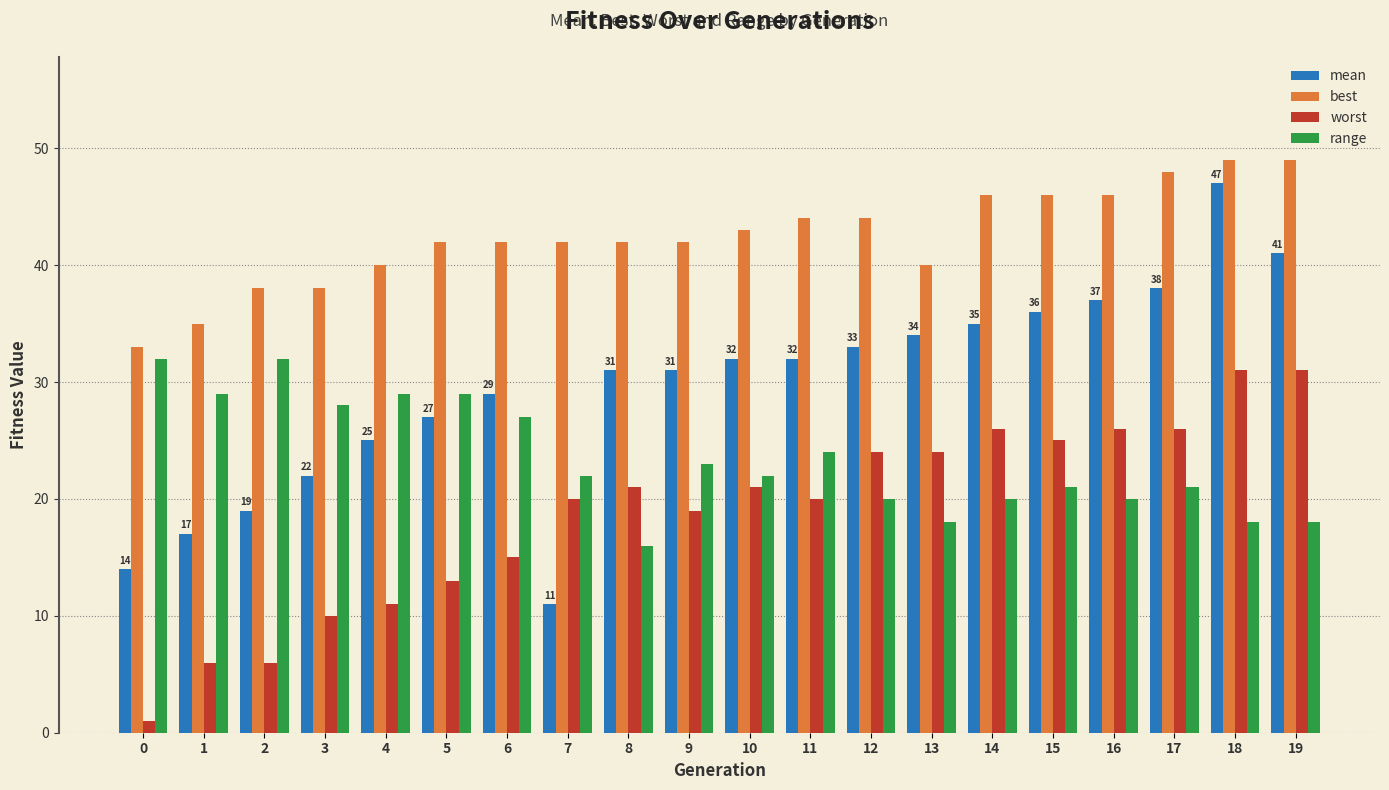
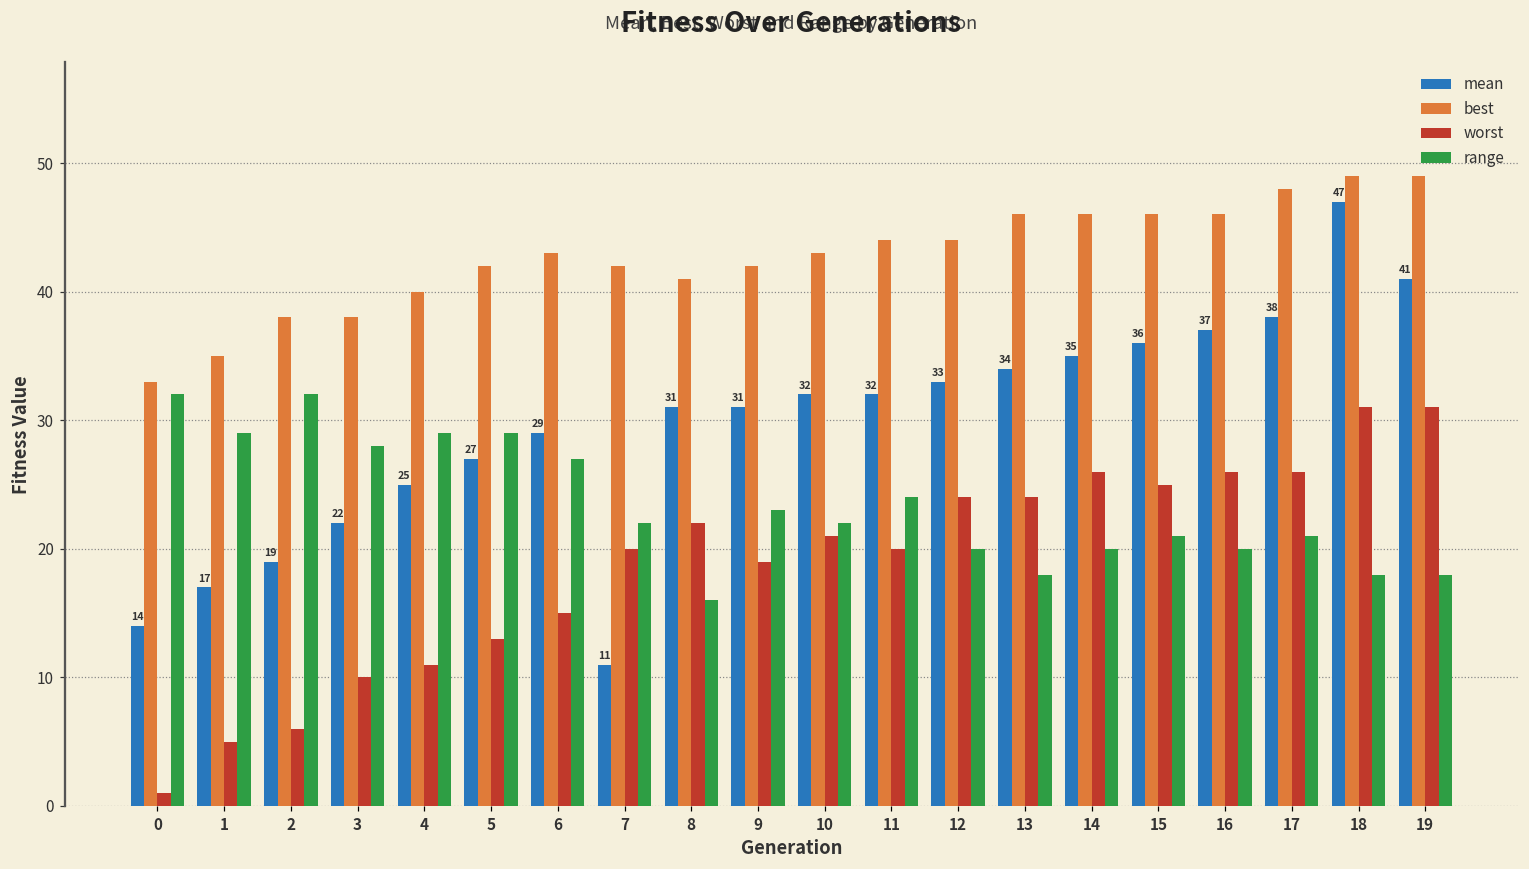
  {
    "mean": {
      "0": 14,
      "1": 17,
      "2": 19,
      "3": 22,
      "4": 25,
      "5": 27,
      "6": 29,
      "7": 11,
      "8": 31,
      "9": 31,
      "10": 32,
      "11": 32,
      "12": 33,
      "13": 34,
      "14": 35,
      "15": 36,
      "16": 37,
      "17": 38,
      "18": 47,
      "19": 41
    },
    "best": {
      "0": 33,
      "1": 35,
      "2": 38,
      "3": 38,
      "4": 40,
      "5": 42,
-     "6": 42,
+     "6": 43,
      "7": 42,
-     "8": 42,
+     "8": 41,
      "9": 42,
      "10": 43,
      "11": 44,
      "12": 44,
-     "13": 40,
+     "13": 46,
      "14": 46,
      "15": 46,
      "16": 46,
      "17": 48,
      "18": 49,
      "19": 49
    },
    "worst": {
      "0": 1,
-     "1": 6,
+     "1": 5,
      "2": 6,
      "3": 10,
      "4": 11,
      "5": 13,
      "6": 15,
      "7": 20,
-     "8": 21,
+     "8": 22,
      "9": 19,
      "10": 21,
      "11": 20,
      "12": 24,
      "13": 24,
      "14": 26,
      "15": 25,
      "16": 26,
      "17": 26,
      "18": 31,
      "19": 31
    },
    "range": {
      "0": 32,
      "1": 29,
      "2": 32,
      "3": 28,
      "4": 29,
      "6": 27,
      "7": 22,
      "8": 16,
      "9": 23,
      "10": 22,
      "11": 24,
      "12": 20,
      "13": 18,
      "14": 20,
      "15": 21,
      "16": 20,
      "17": 21,
      "18": 18,
      "19": 18
    }
  }
